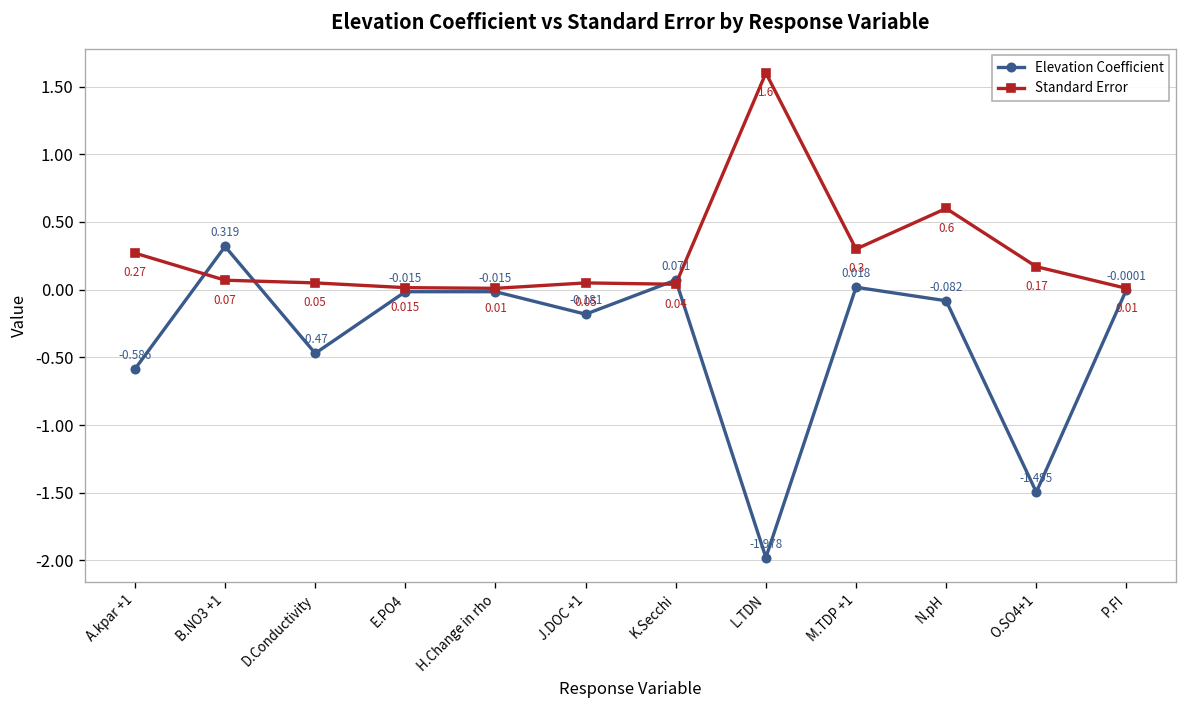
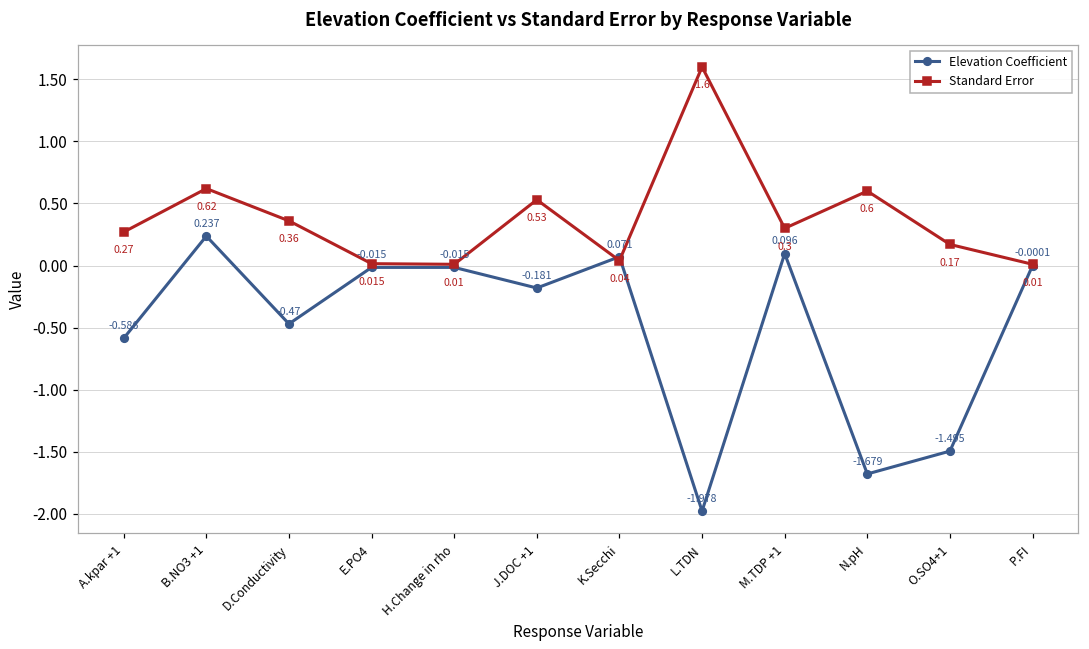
  {
    "Elevation Coefficient": {
      "A.kpar +1": -0.586,
-     "B.NO3 +1": 0.319,
+     "B.NO3 +1": 0.237,
      "D.Conductivity": -0.47,
      "E.PO4": -0.015,
      "H.Change in rho": -0.015,
      "J.DOC +1": -0.181,
      "K.Secchi": 0.071,
      "L.TDN": -1.978,
-     "M.TDP +1": 0.018,
-     "N.pH": -0.082,
+     "M.TDP +1": 0.096,
+     "N.pH": -1.679,
      "O.SO4+1": -1.495
    },
    "Standard Error": {
      "A.kpar +1": 0.27,
-     "B.NO3 +1": 0.07,
-     "D.Conductivity": 0.05,
+     "B.NO3 +1": 0.62,
+     "D.Conductivity": 0.36,
      "E.PO4": 0.015,
      "H.Change in rho": 0.01,
-     "J.DOC +1": 0.05,
+     "J.DOC +1": 0.53,
      "K.Secchi": 0.04,
      "L.TDN": 1.6,
      "N.pH": 0.6,
      "O.SO4+1": 0.17
    }
  }
